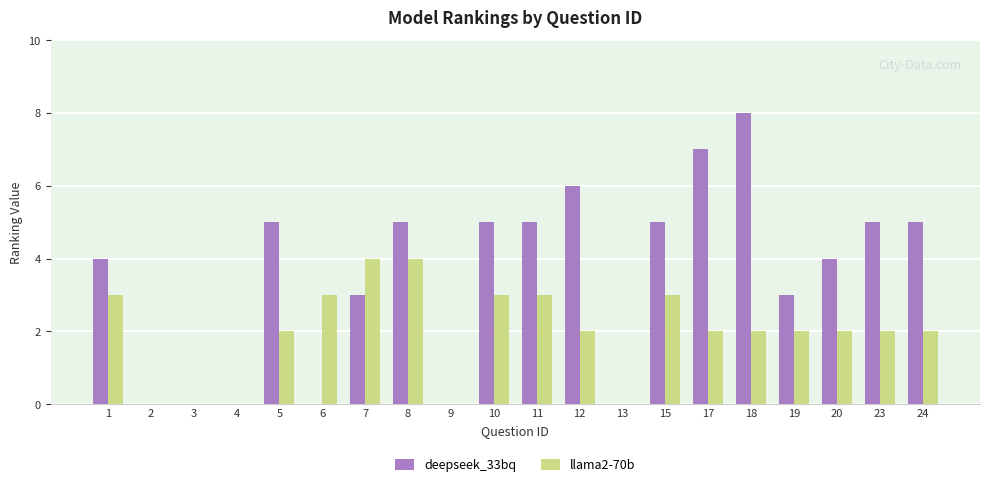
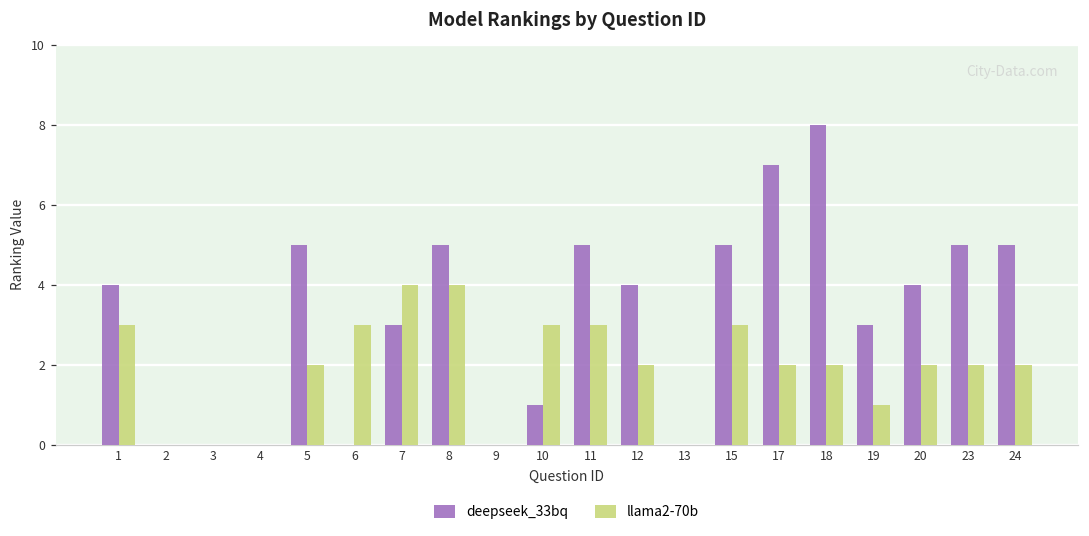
  {
    "deepseek_33bq": {
      "1": 4,
      "2": 0,
      "3": 0,
      "4": 0,
      "5": 5,
      "6": 0,
      "7": 3,
      "8": 5,
      "9": 0,
-     "10": 5,
+     "10": 1,
      "11": 5,
-     "12": 6,
+     "12": 4,
      "13": 0,
      "15": 5,
      "17": 7,
      "18": 8,
      "19": 3,
      "20": 4,
      "23": 5,
      "24": 5
    },
    "llama2-70b": {
      "1": 3,
      "2": 0,
      "3": 0,
      "4": 0,
      "5": 2,
      "6": 3,
      "7": 4,
      "8": 4,
      "9": 0,
      "10": 3,
      "11": 3,
      "12": 2,
      "13": 0,
      "15": 3,
      "17": 2,
      "18": 2,
-     "19": 2,
+     "19": 1,
      "20": 2,
      "23": 2,
      "24": 2
    }
  }
